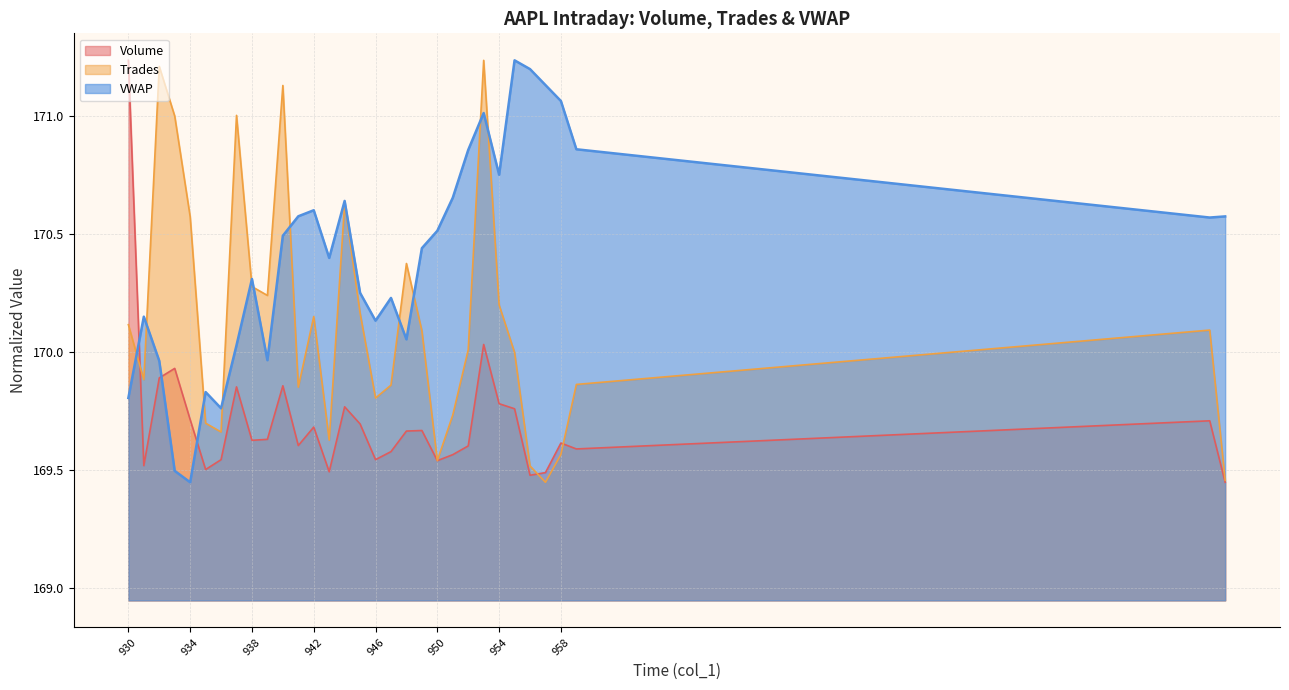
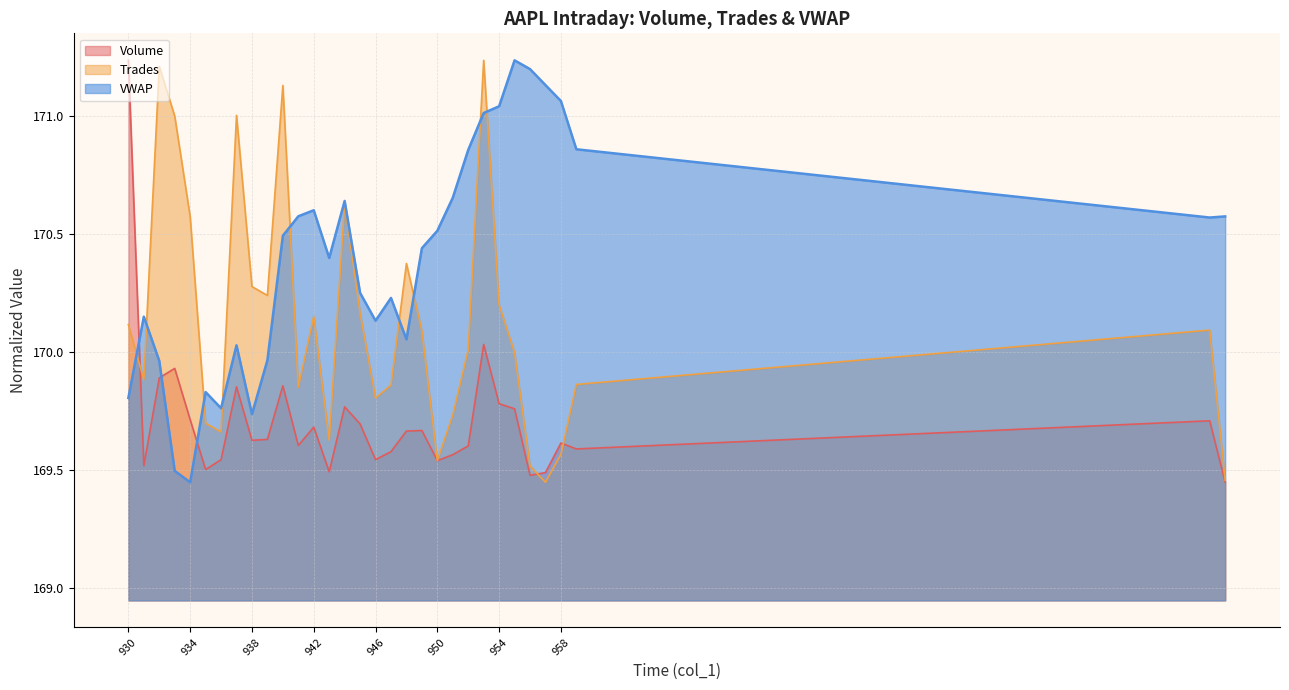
  {
    "VWAP": {
      "930": 169.80,
      "934": 169.45,
-     "938": 170.31,
+     "938": 169.74,
      "942": 170.60,
      "946": 170.13,
      "950": 170.51,
-     "954": 170.75,
+     "954": 171.04,
      "958": 171.06
    }
  }
